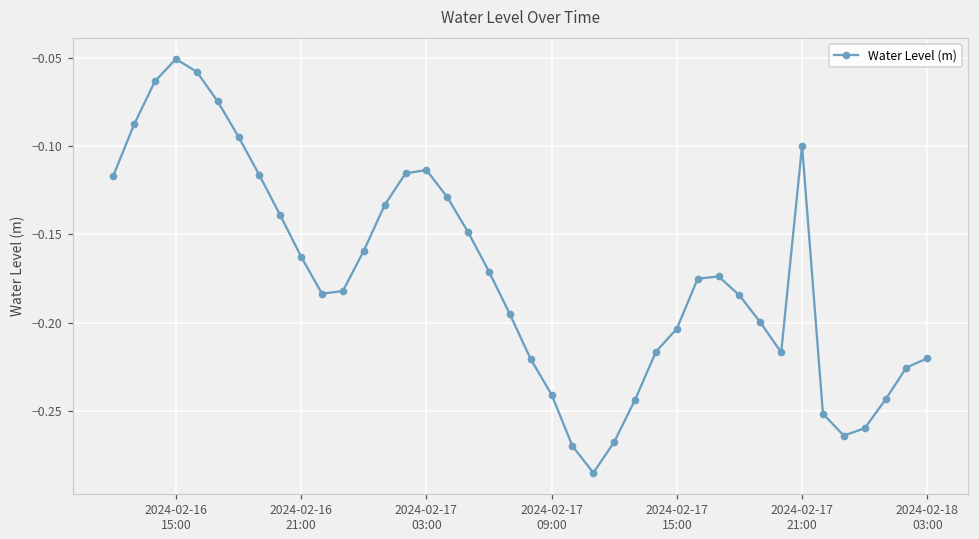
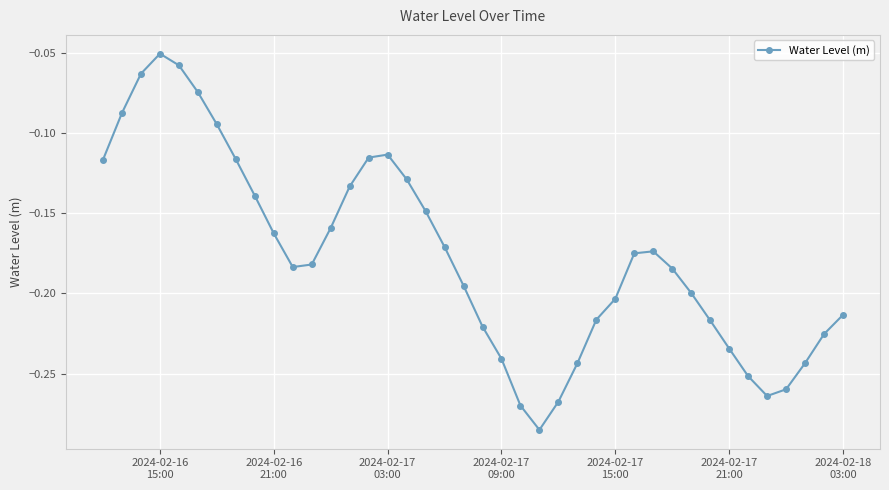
  {
    "2024-02-16 15:00": -0.051,
    "2024-02-16 21:00": -0.163,
    "2024-02-17 03:00": -0.113,
    "2024-02-17 09:00": -0.241,
    "2024-02-17 15:00": -0.203,
-   "2024-02-17 21:00": -0.100,
-   "2024-02-18 03:00": -0.220
+   "2024-02-17 21:00": -0.234,
+   "2024-02-18 03:00": -0.213
  }
